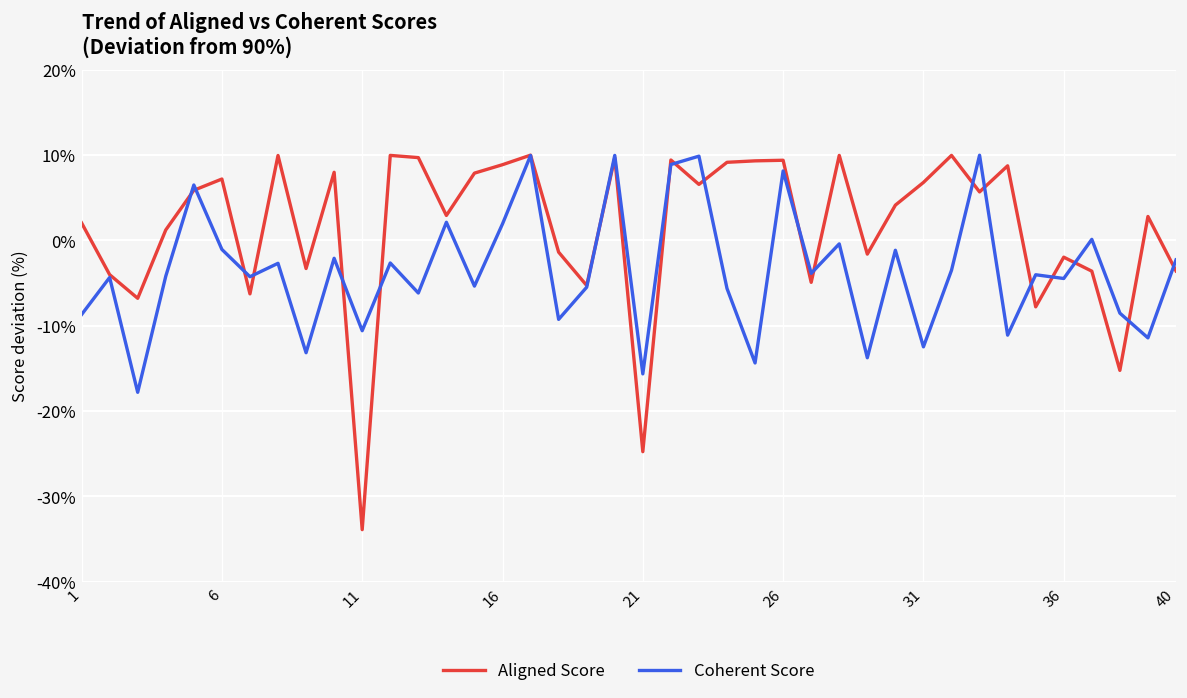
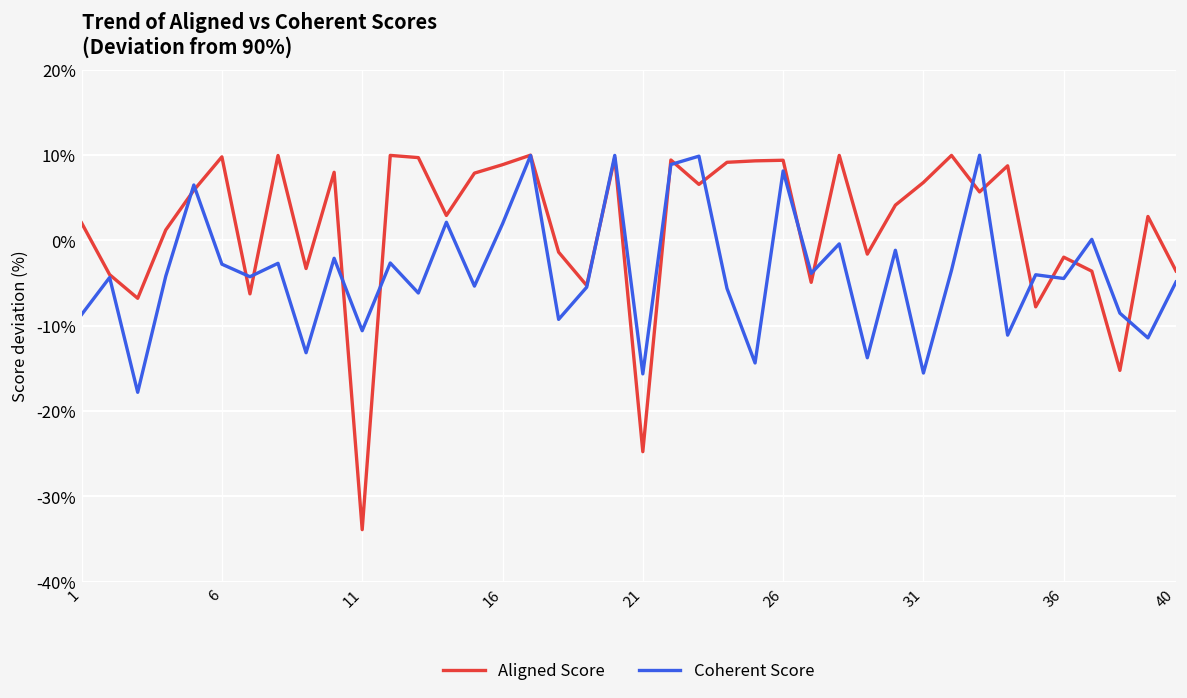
  {
    "Aligned Score": {
      "1": "2%",
-     "6": "7%",
+     "6": "10%",
      "11": "-34%",
      "16": "9%",
      "21": "-25%",
      "26": "9%",
      "31": "7%",
      "36": "-2%",
      "40": "-4%"
    },
    "Coherent Score": {
      "1": "-9%",
-     "6": "-1%",
+     "6": "-3%",
      "11": "-11%",
      "16": "2%",
      "21": "-16%",
      "26": "8%",
-     "31": "-12%",
+     "31": "-16%",
      "36": "-4%",
-     "40": "-2%"
+     "40": "-5%"
    }
  }
